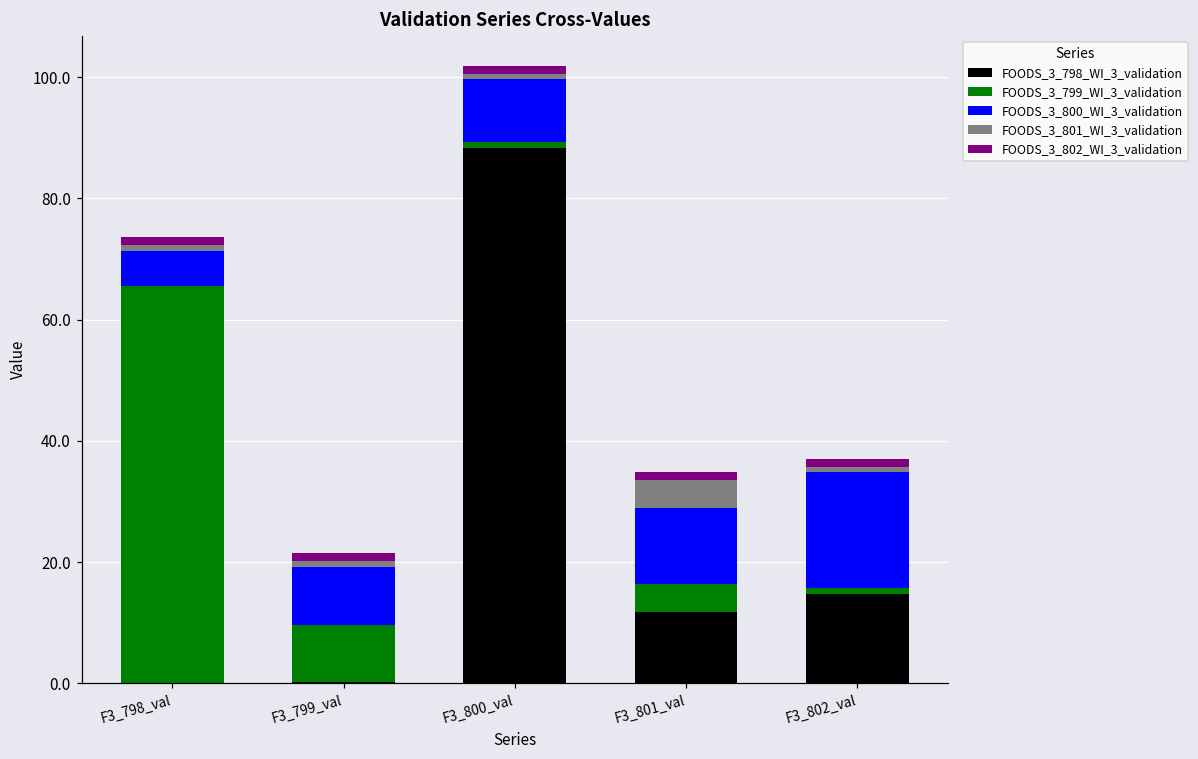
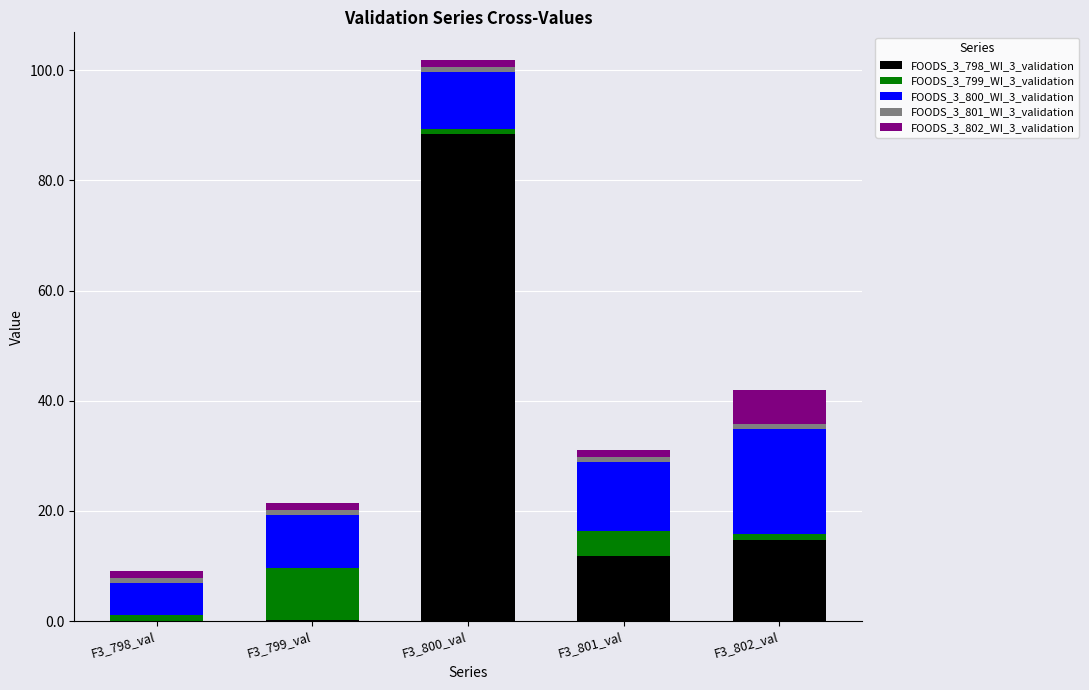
  {
    "FOODS_3_798_WI_3_validation": {
      "F3_800_val": 88,
      "F3_801_val": 12,
      "F3_802_val": 15
    },
    "FOODS_3_799_WI_3_validation": {
-     "F3_798_val": 65,
+     "F3_798_val": 1,
      "F3_799_val": 9,
      "F3_800_val": 1,
      "F3_801_val": 5,
      "F3_802_val": 1
    },
    "FOODS_3_800_WI_3_validation": {
      "F3_798_val": 6,
      "F3_799_val": 10,
      "F3_800_val": 10,
      "F3_801_val": 12,
      "F3_802_val": 19
    },
    "FOODS_3_801_WI_3_validation": {
      "F3_798_val": 1,
      "F3_799_val": 1,
      "F3_800_val": 1,
-     "F3_801_val": 5,
+     "F3_801_val": 1,
      "F3_802_val": 1
    },
    "FOODS_3_802_WI_3_validation": {
      "F3_798_val": 1,
      "F3_799_val": 1,
      "F3_800_val": 1,
      "F3_801_val": 1,
-     "F3_802_val": 1
+     "F3_802_val": 6
    }
  }
